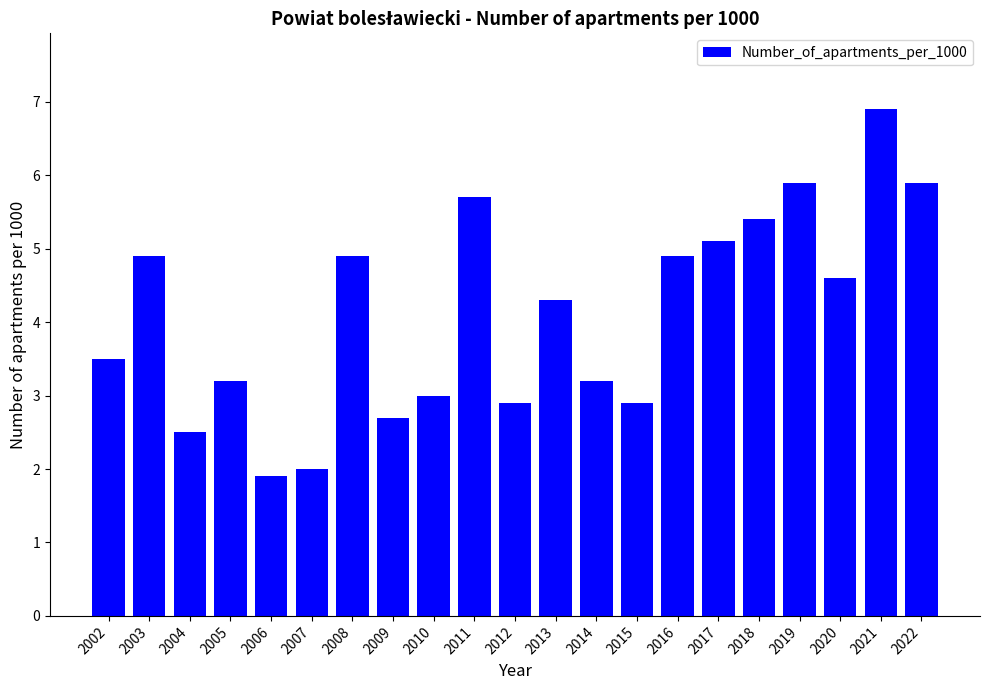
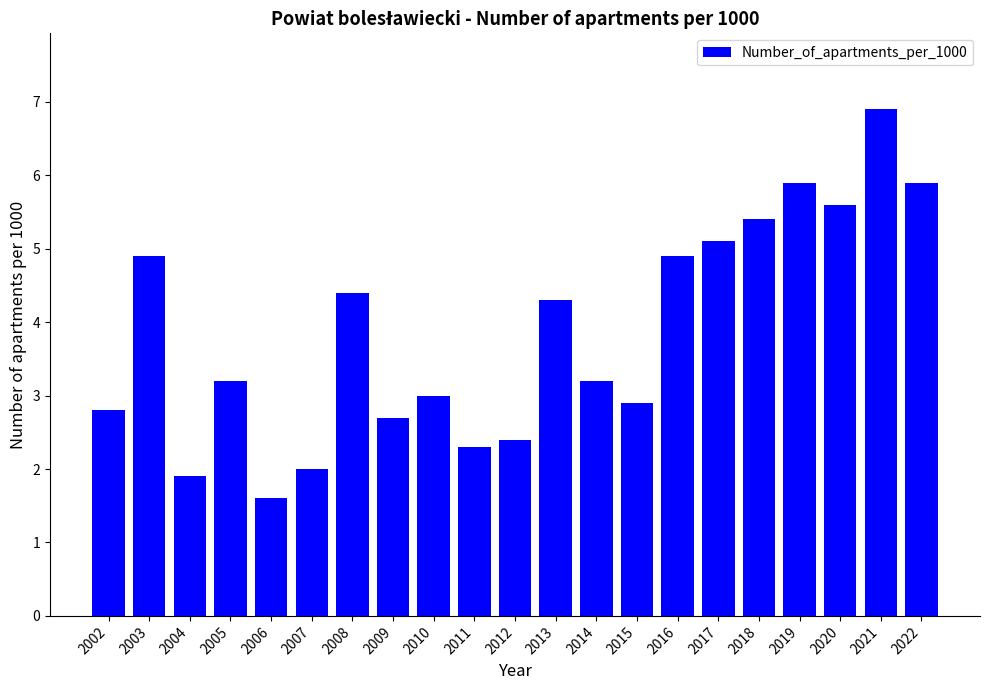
  {
-   "2002": 3.5,
+   "2002": 2.8,
    "2003": 4.9,
-   "2004": 2.5,
+   "2004": 1.9,
    "2005": 3.2,
-   "2006": 1.9,
+   "2006": 1.6,
    "2007": 2.0,
-   "2008": 4.9,
+   "2008": 4.4,
    "2009": 2.7,
    "2010": 3.0,
-   "2011": 5.7,
-   "2012": 2.9,
+   "2011": 2.3,
+   "2012": 2.4,
    "2013": 4.3,
    "2014": 3.2,
    "2015": 2.9,
    "2016": 4.9,
    "2017": 5.1,
    "2018": 5.4,
    "2019": 5.9,
-   "2020": 4.6,
+   "2020": 5.6,
    "2021": 6.9,
    "2022": 5.9
  }
